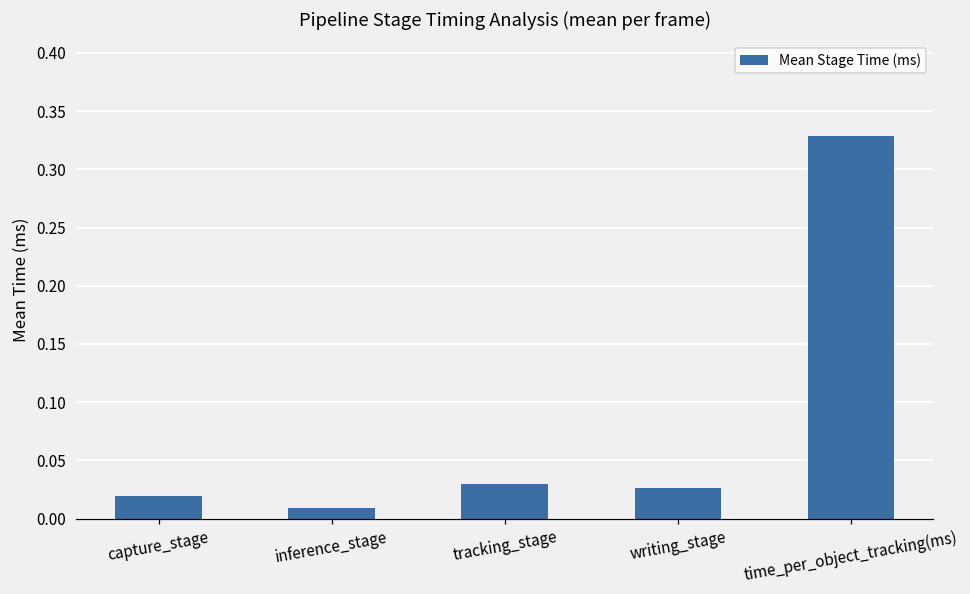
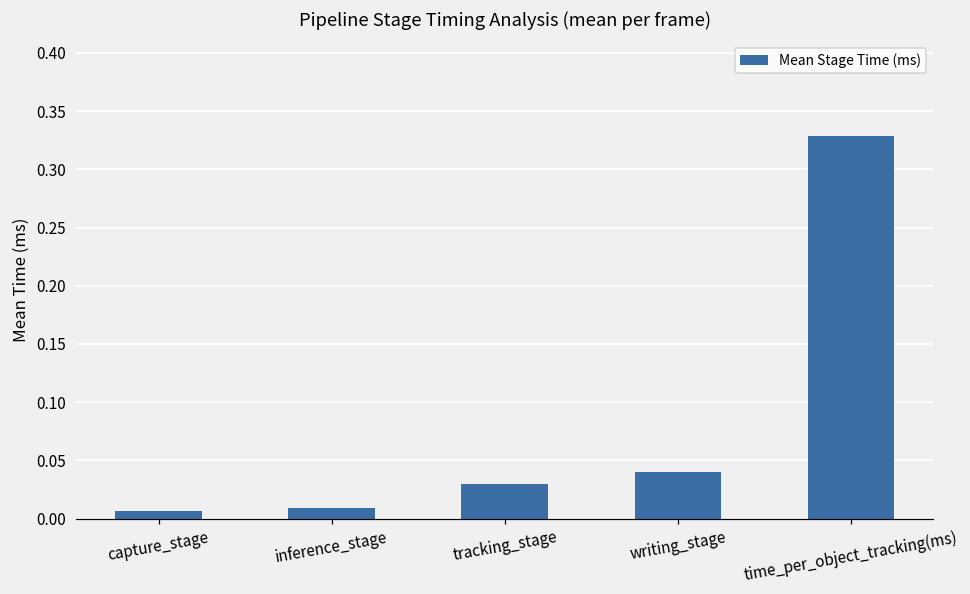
  {
-   "capture_stage": 0.020,
+   "capture_stage": 0.006,
    "inference_stage": 0.009,
    "tracking_stage": 0.029,
-   "writing_stage": 0.026,
+   "writing_stage": 0.040,
    "time_per_object_tracking(ms)": 0.328
  }
